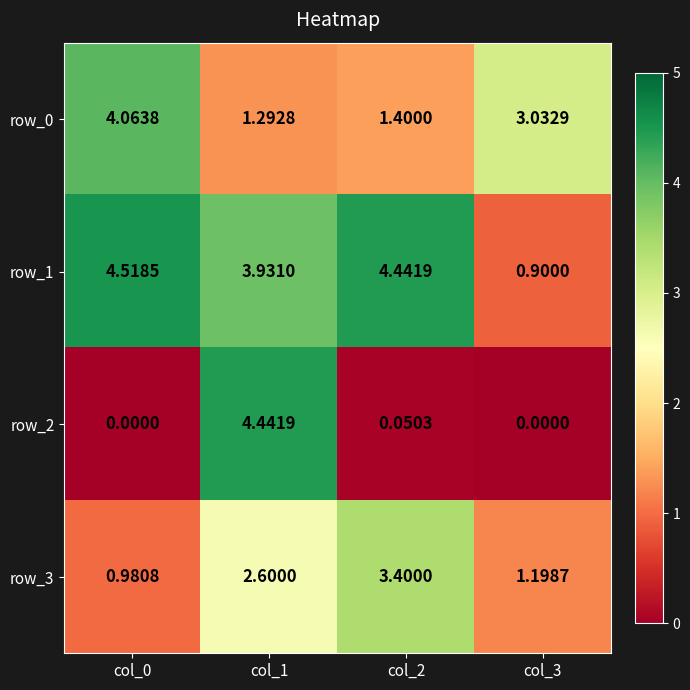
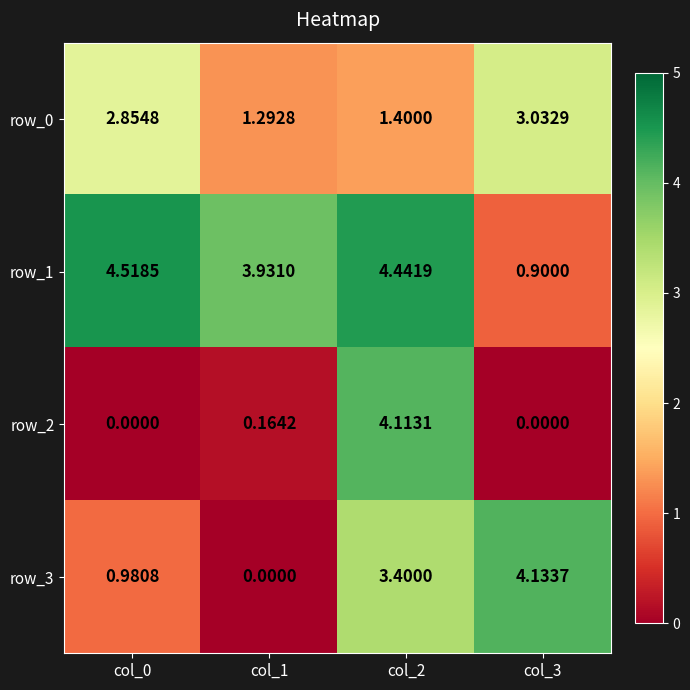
  {
    "row_0": {
-     "col_0": 4.0638,
+     "col_0": 2.8548,
      "col_1": 1.2928,
      "col_2": 1.4000,
      "col_3": 3.0329
    },
    "row_1": {
      "col_0": 4.5185,
      "col_1": 3.9310,
      "col_2": 4.4419,
      "col_3": 0.9000
    },
    "row_2": {
      "col_0": 0.0000,
-     "col_1": 4.4419,
-     "col_2": 0.0503,
+     "col_1": 0.1642,
+     "col_2": 4.1131,
      "col_3": 0.0000
    },
    "row_3": {
      "col_0": 0.9808,
-     "col_1": 2.6000,
+     "col_1": 0.0000,
      "col_2": 3.4000,
-     "col_3": 1.1987
+     "col_3": 4.1337
    }
  }
